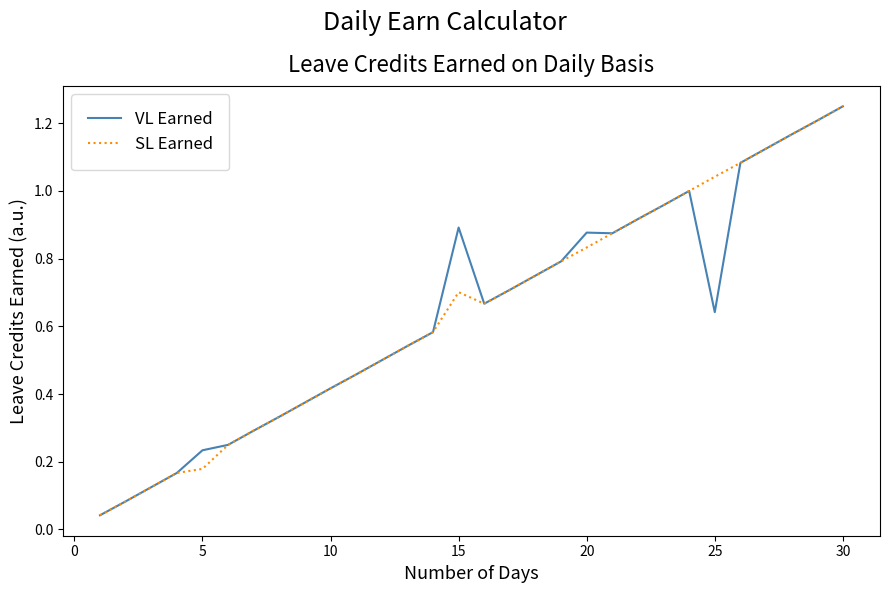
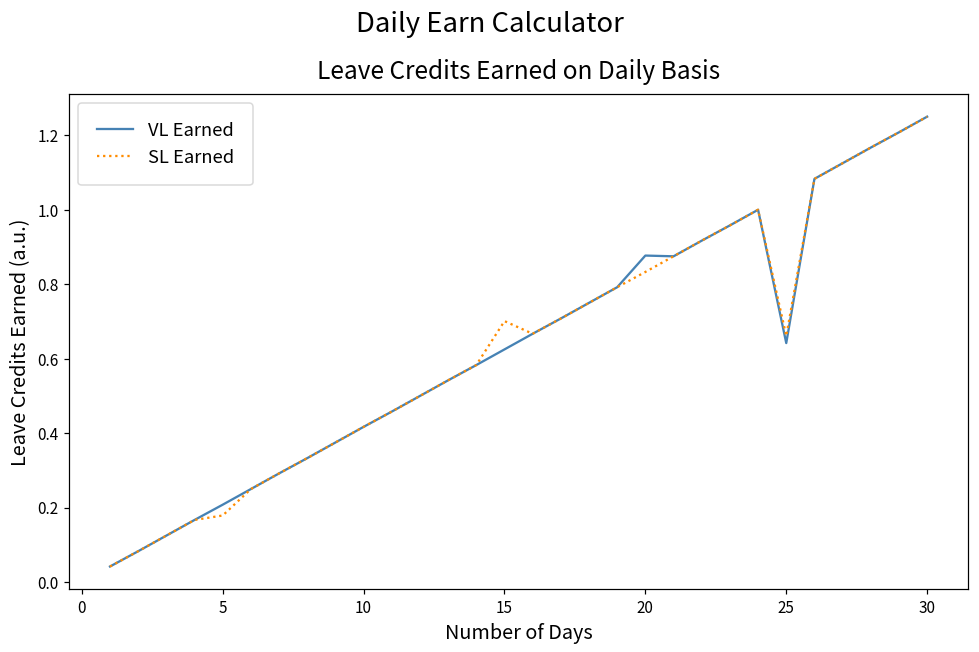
  {
    "VL Earned": {
-     "5": 0.23,
-     "15": 0.89,
+     "5": 0.21,
+     "15": 0.63,
      "20": 0.88,
      "25": 0.64
    },
    "SL Earned": {
      "5": 0.18,
      "15": 0.70,
      "20": 0.83,
-     "25": 1.04
+     "25": 0.66
    }
  }
